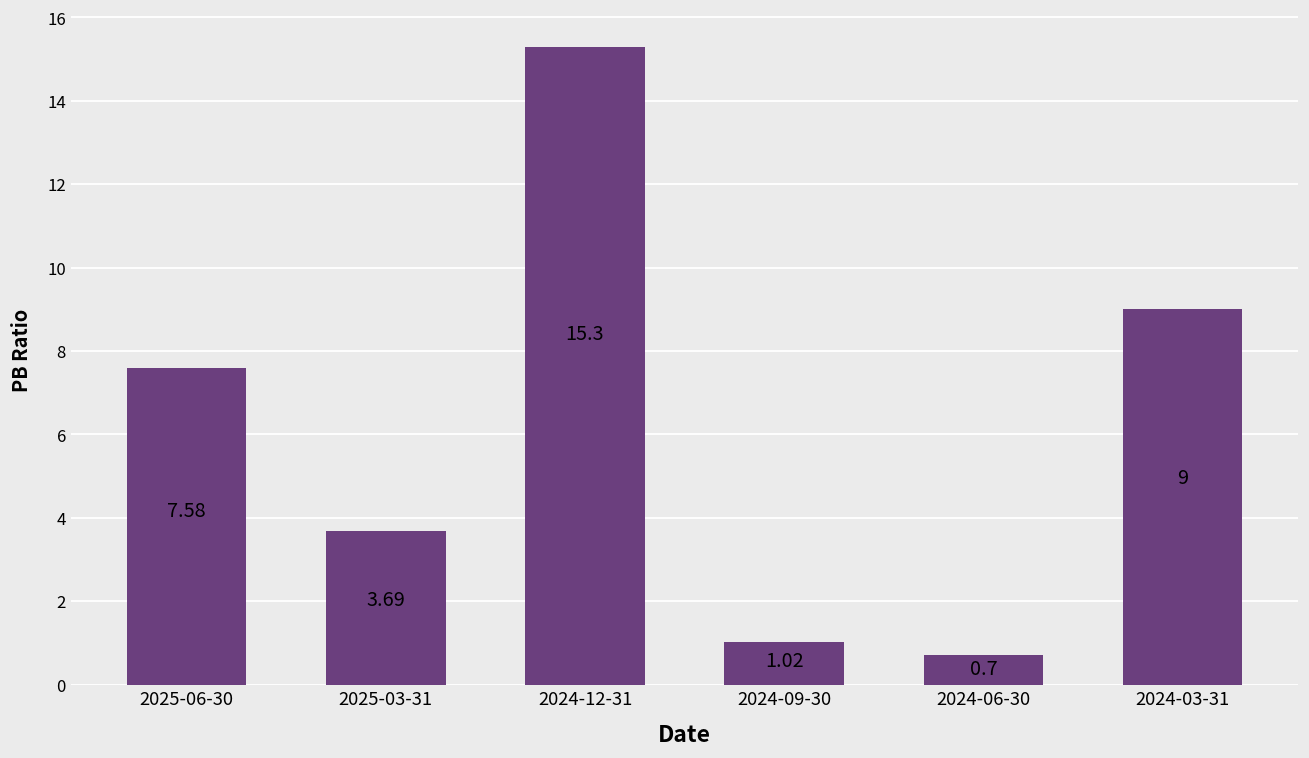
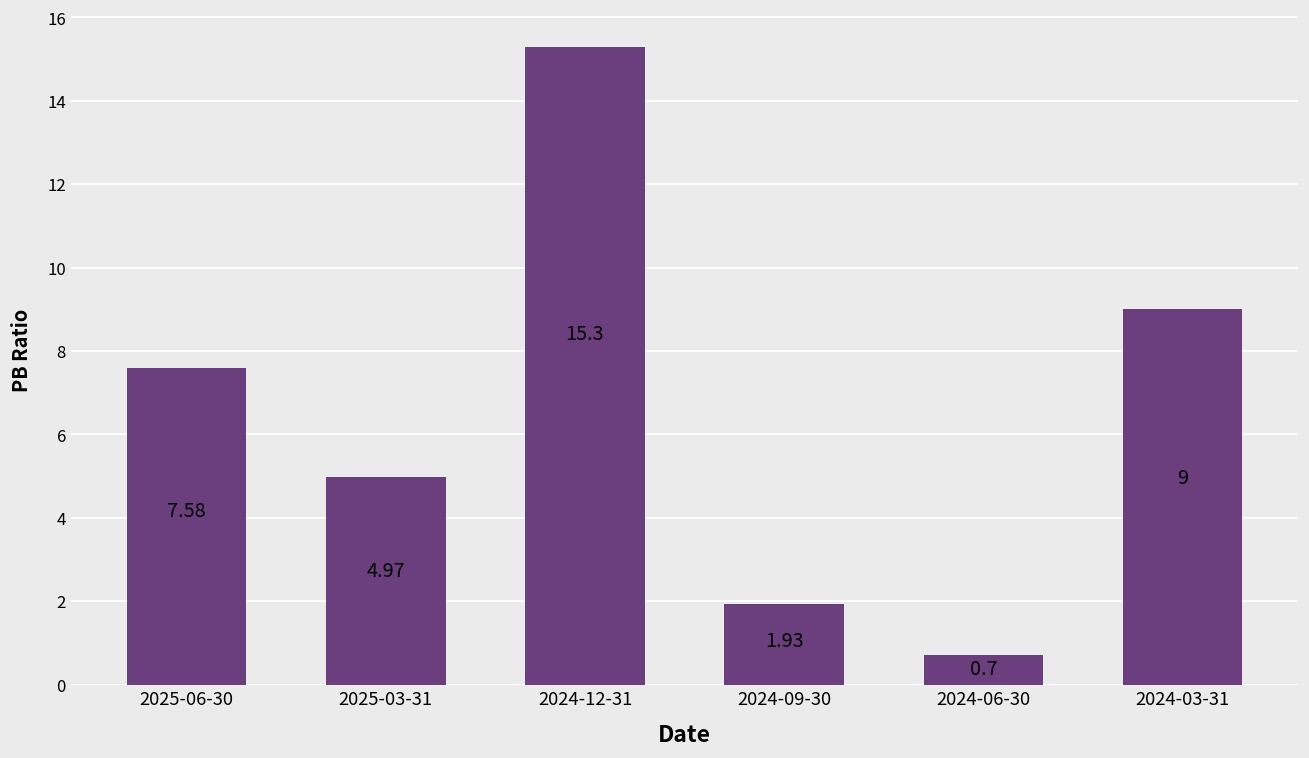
  {
    "2025-06-30": 7.58,
-   "2025-03-31": 3.69,
+   "2025-03-31": 4.97,
    "2024-12-31": 15.3,
-   "2024-09-30": 1.02,
+   "2024-09-30": 1.93,
    "2024-06-30": 0.7,
    "2024-03-31": 9
  }
